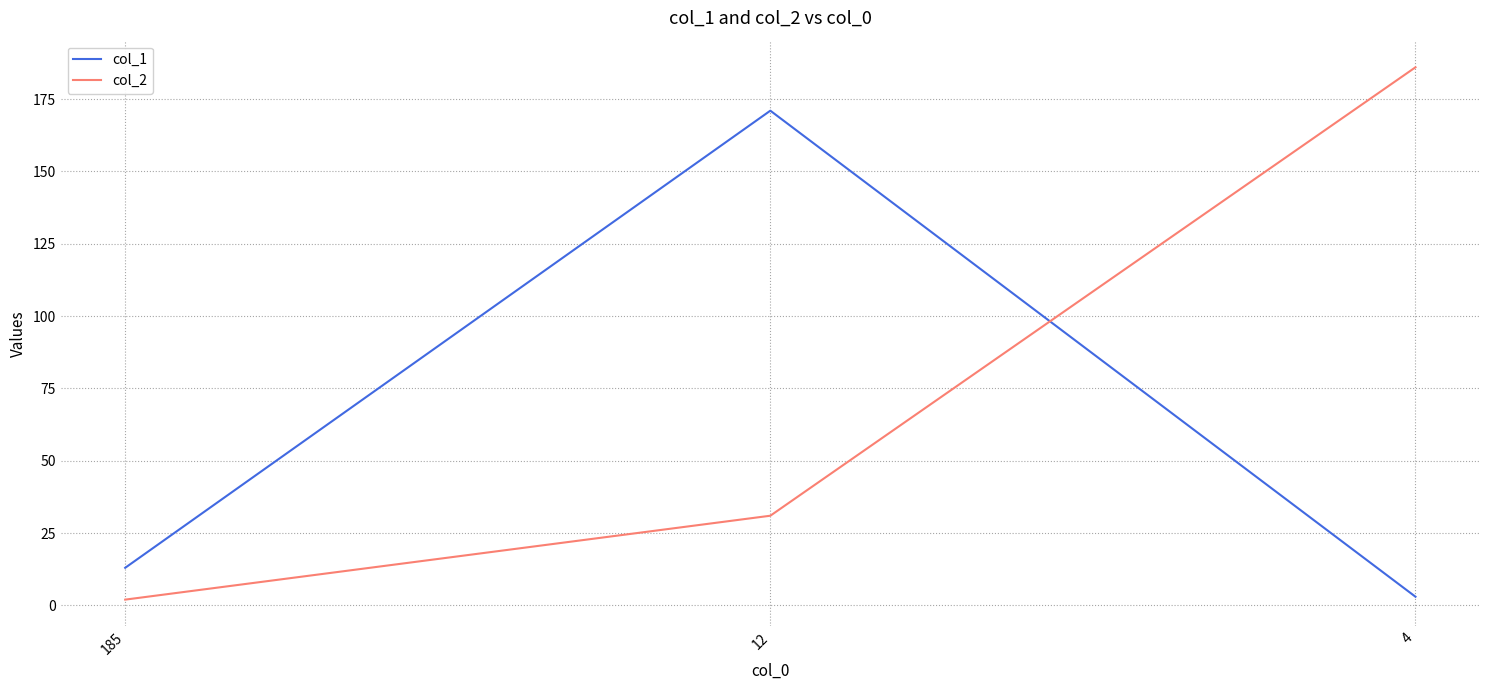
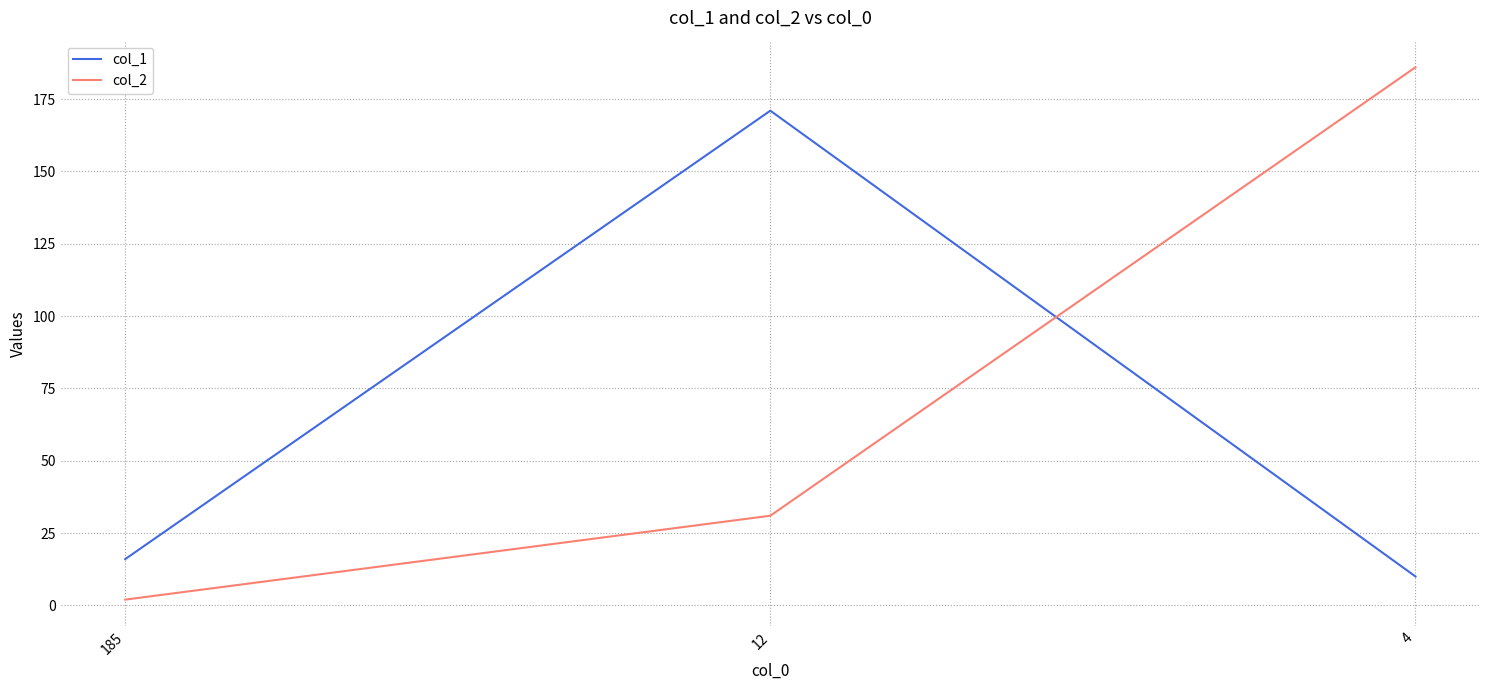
  {
    "col_1": {
-     "185": 13,
+     "185": 16,
      "12": 171,
-     "4": 3
+     "4": 10
    },
    "col_2": {
      "185": 2,
      "12": 31,
      "4": 186
    }
  }
